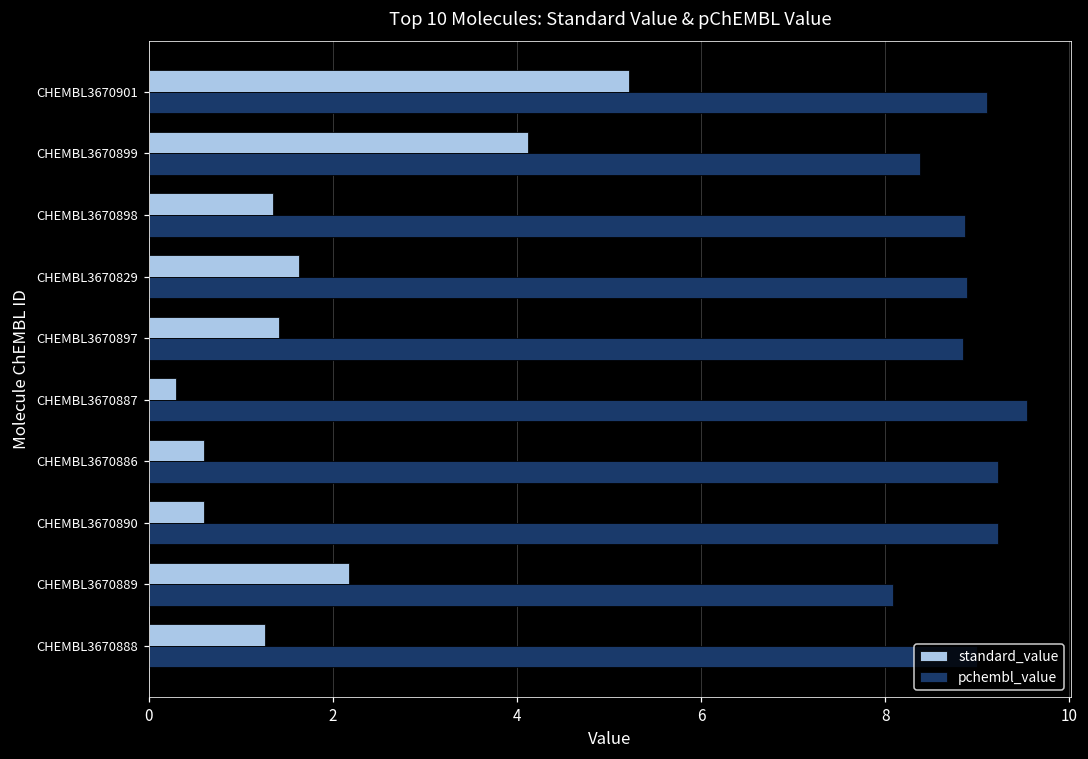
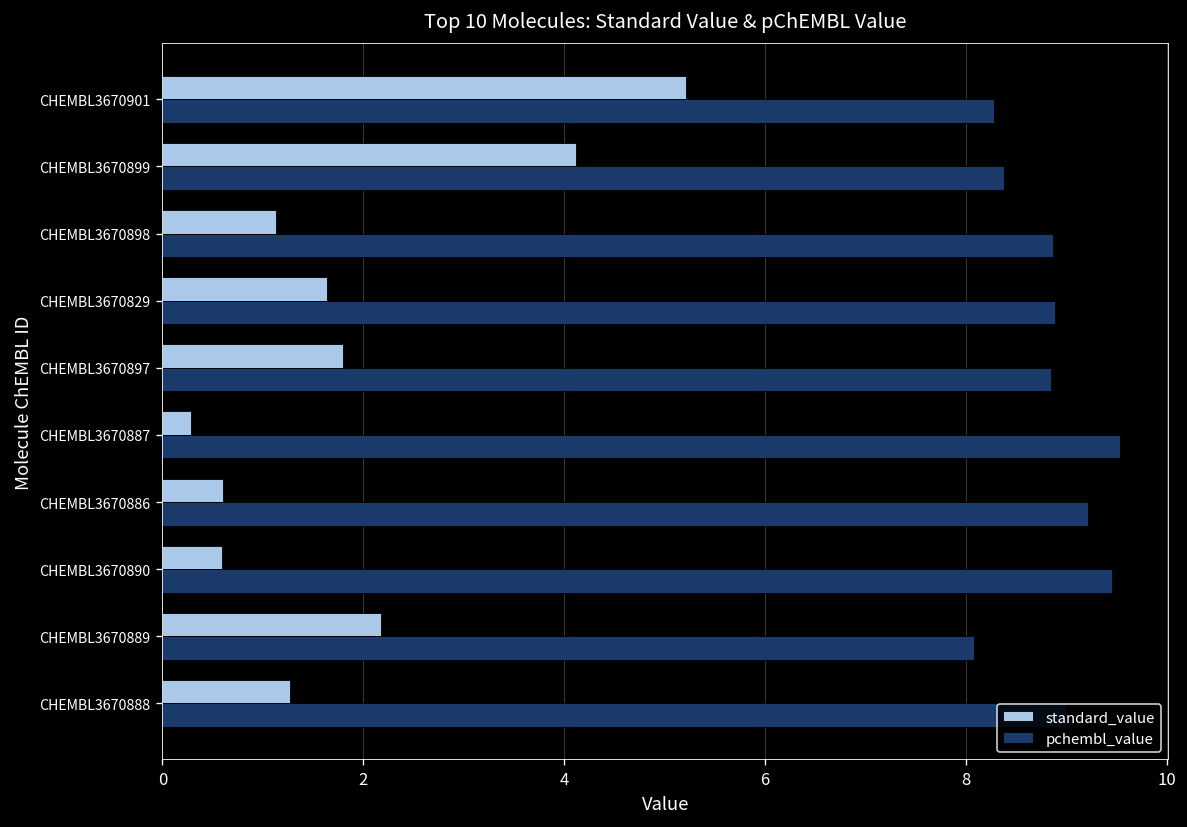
  {
    "standard_value": {
      "CHEMBL3670901": 5.2,
      "CHEMBL3670899": 4.1,
-     "CHEMBL3670898": 1.4,
+     "CHEMBL3670898": 1.1,
      "CHEMBL3670829": 1.6,
-     "CHEMBL3670897": 1.4,
+     "CHEMBL3670897": 1.8,
      "CHEMBL3670887": 0.3,
      "CHEMBL3670886": 0.6,
      "CHEMBL3670890": 0.6,
      "CHEMBL3670889": 2.2,
      "CHEMBL3670888": 1.3
    },
    "pchembl_value": {
-     "CHEMBL3670901": 9.1,
+     "CHEMBL3670901": 8.3,
      "CHEMBL3670899": 8.4,
      "CHEMBL3670898": 8.9,
      "CHEMBL3670829": 8.9,
      "CHEMBL3670897": 8.9,
      "CHEMBL3670887": 9.5,
      "CHEMBL3670886": 9.2,
-     "CHEMBL3670890": 9.2,
+     "CHEMBL3670890": 9.5,
      "CHEMBL3670889": 8.1
    }
  }
